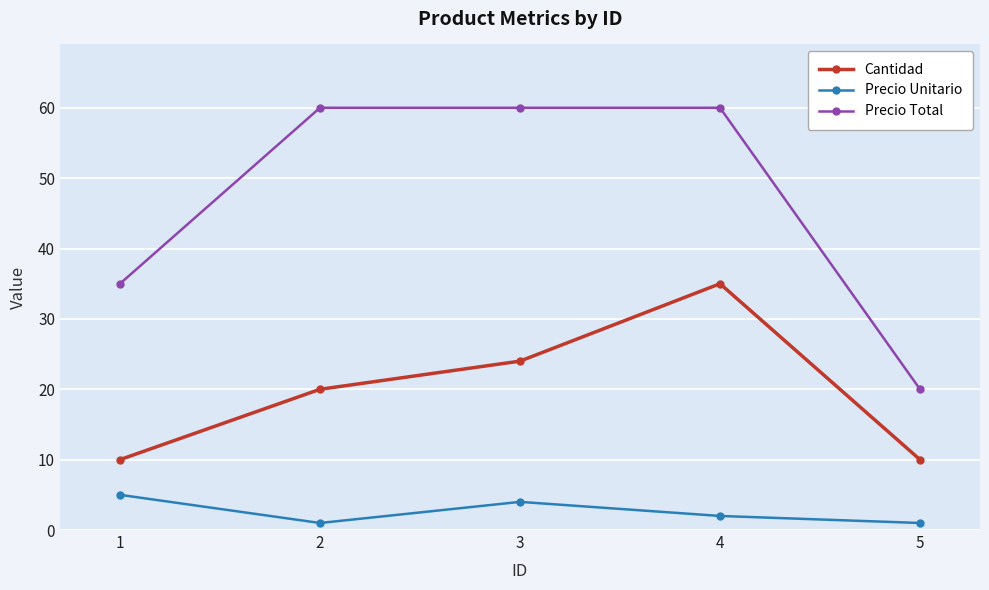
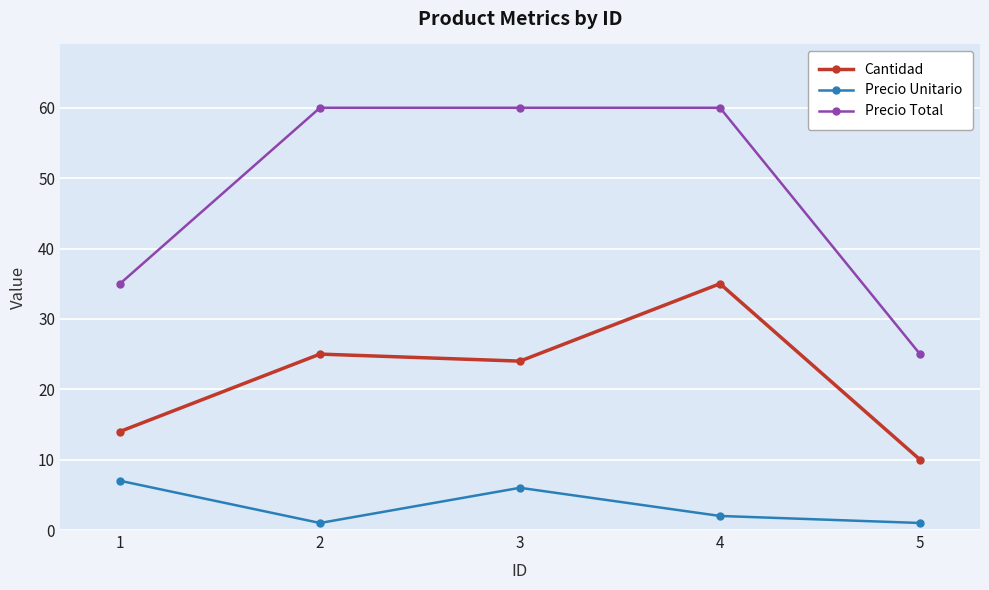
  {
    "Cantidad": {
-     "1": 10,
-     "2": 20,
+     "1": 14,
+     "2": 25,
      "3": 24,
      "4": 35,
      "5": 10
    },
    "Precio Unitario": {
-     "1": 5,
+     "1": 7,
      "2": 1,
-     "3": 4,
+     "3": 6,
      "4": 2,
      "5": 1
    },
    "Precio Total": {
      "1": 35,
      "2": 60,
      "3": 60,
      "4": 60,
-     "5": 20
+     "5": 25
    }
  }
